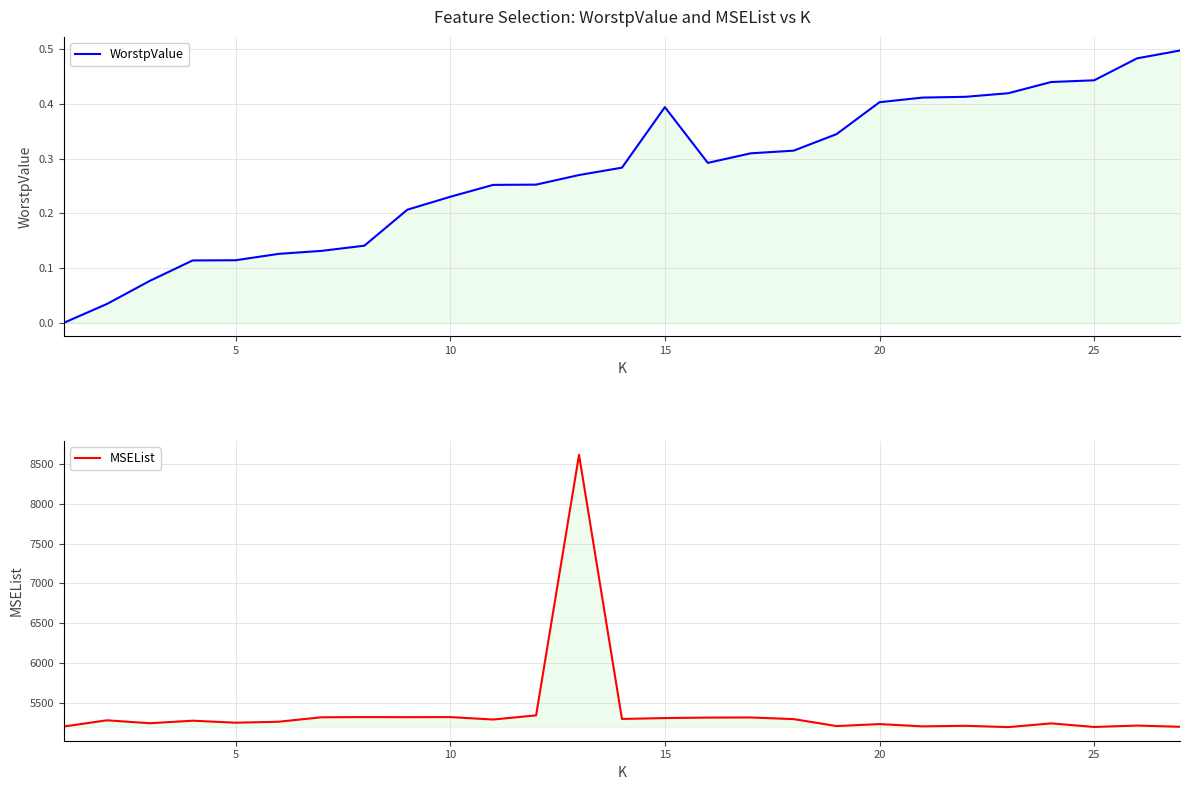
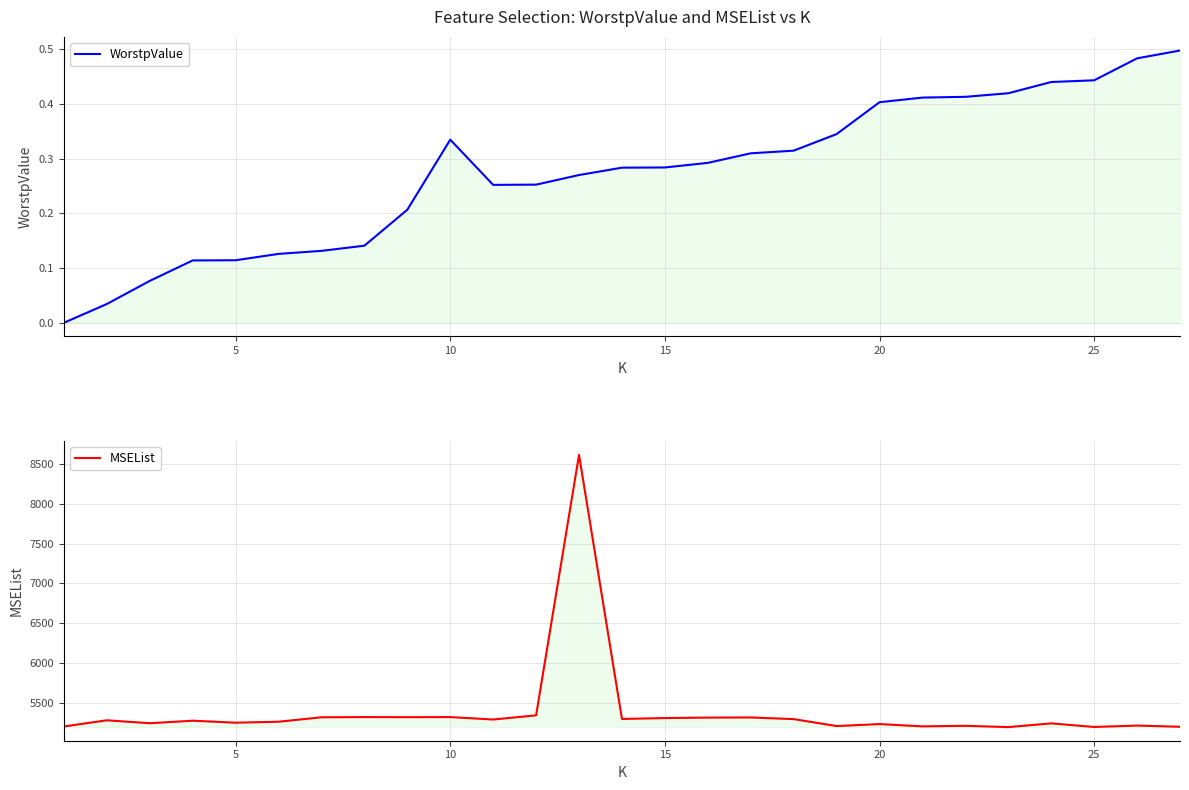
  {
    "Feature Selection: WorstpValue and MSEList vs K": {
      "5": 0.11,
-     "10": 0.23,
-     "15": 0.39,
+     "10": 0.33,
+     "15": 0.28,
      "20": 0.40,
      "25": 0.44
    }
  }
